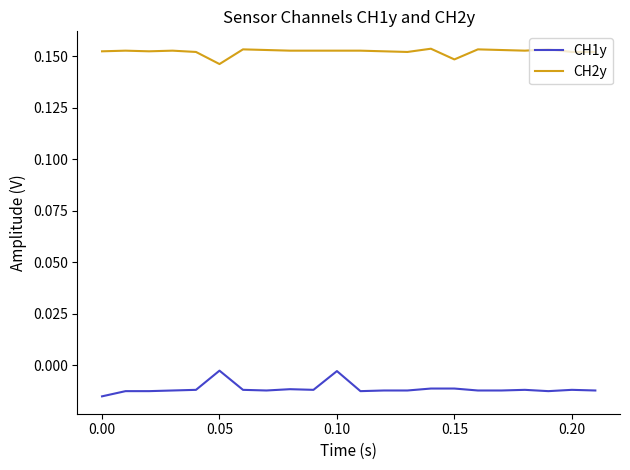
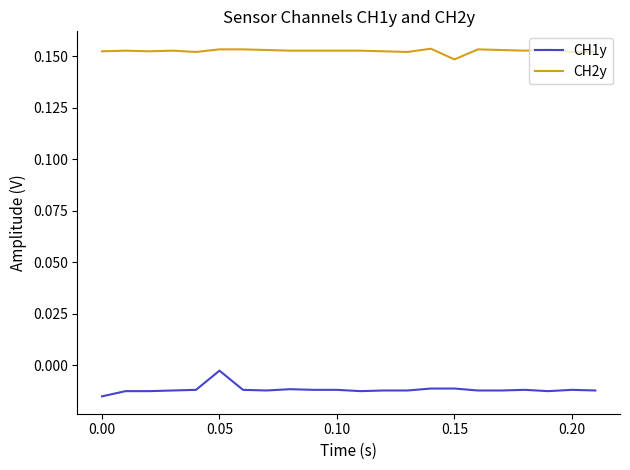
  {
    "CH1y": {
      "0.00": -0.015,
      "0.05": -0.003,
-     "0.10": -0.003,
+     "0.10": -0.012,
      "0.15": -0.011,
      "0.20": -0.012
    },
    "CH2y": {
      "0.00": 0.152,
-     "0.05": 0.146,
+     "0.05": 0.153,
      "0.10": 0.153,
      "0.15": 0.148
    }
  }
